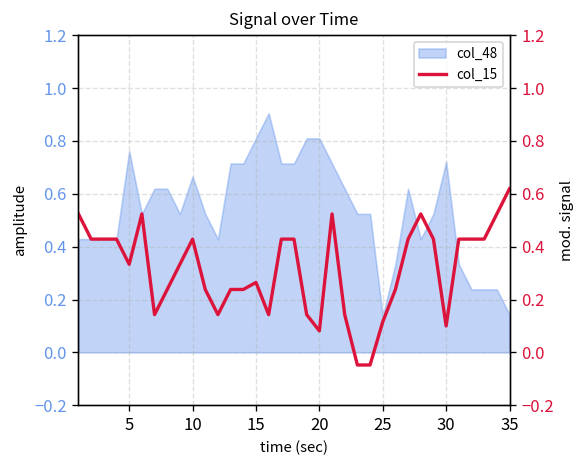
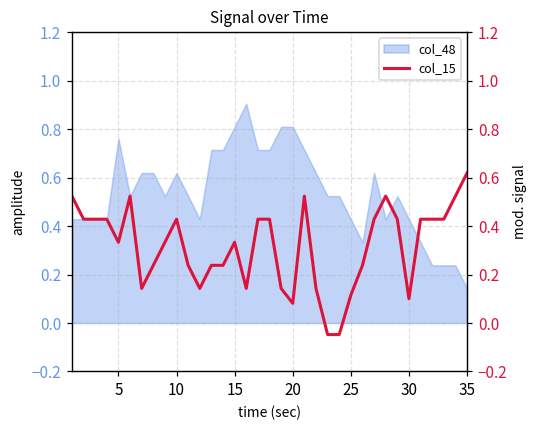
  {
    "col_48": {
      "5": 0.76,
-     "10": 0.67,
+     "10": 0.62,
      "15": 0.81,
      "20": 0.81,
-     "25": 0.14,
-     "30": 0.72,
+     "25": 0.43,
+     "30": 0.43,
      "35": 0.14
    },
    "col_15": {
      "5": 0.33,
      "10": 0.43,
-     "15": 0.26,
+     "15": 0.33,
      "20": 0.08,
      "25": 0.12,
      "30": 0.10,
      "35": 0.62
    }
  }
